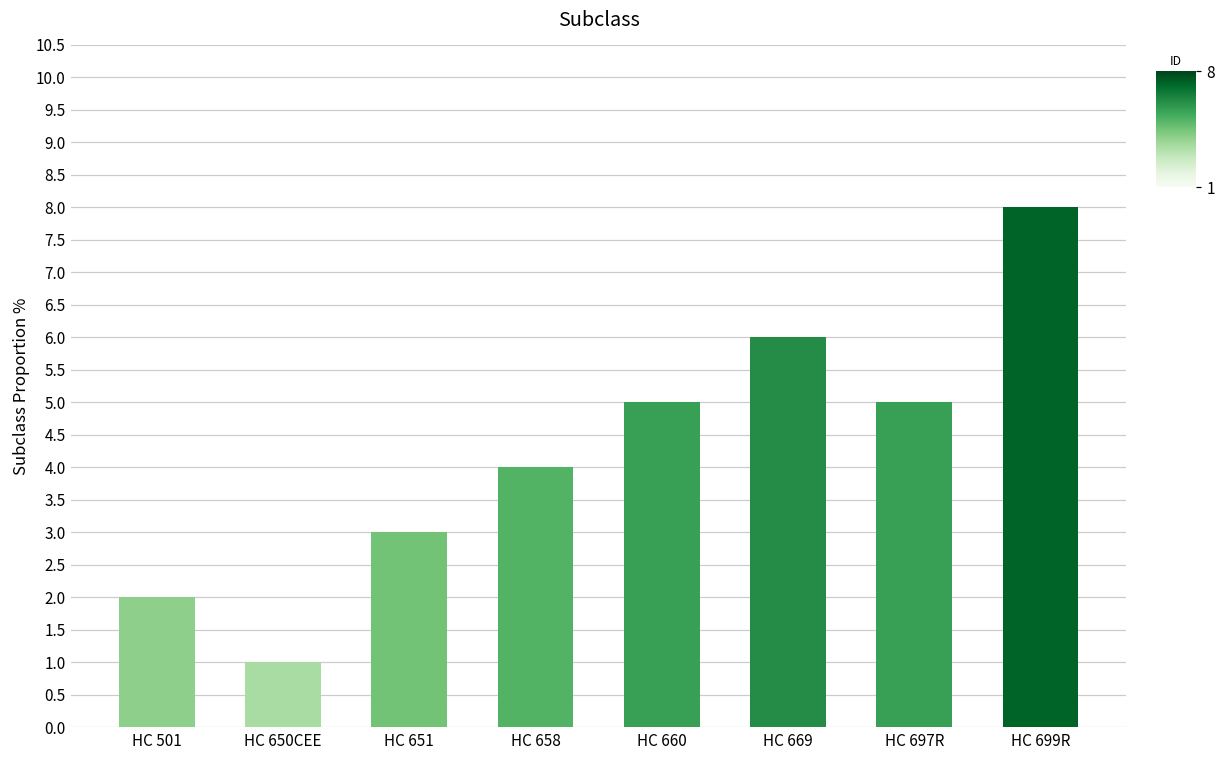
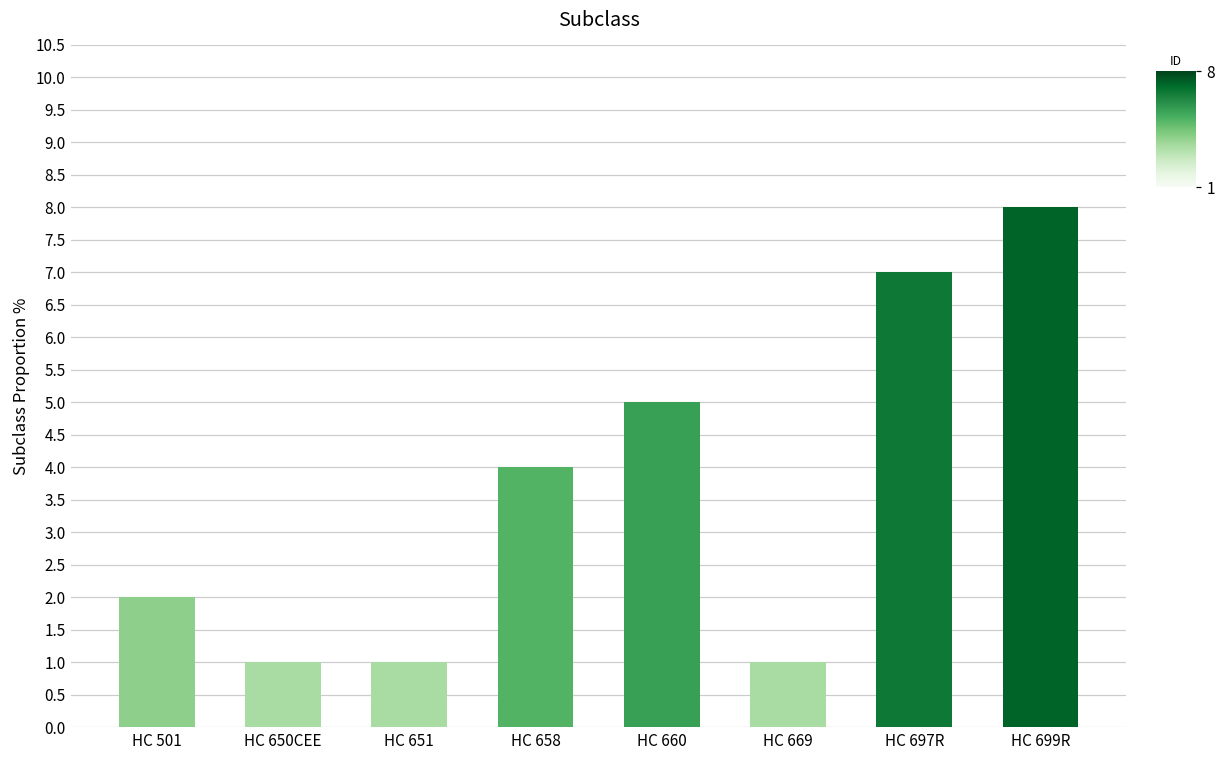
  {
    "HC 501": 2,
    "HC 650CEE": 1,
-   "HC 651": 3,
+   "HC 651": 1,
    "HC 658": 4,
    "HC 660": 5,
-   "HC 669": 6,
-   "HC 697R": 5,
+   "HC 669": 1,
+   "HC 697R": 7,
    "HC 699R": 8
  }
